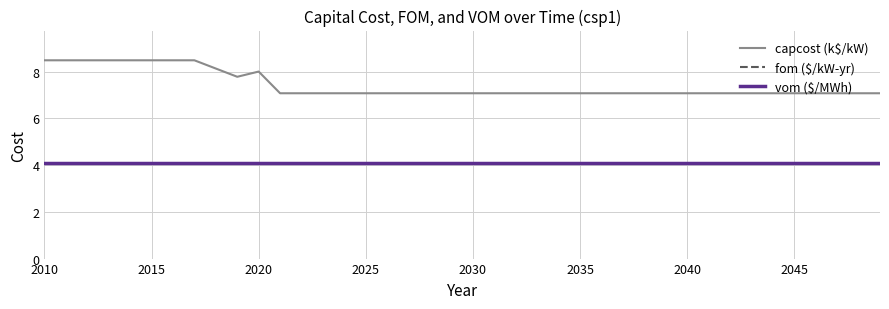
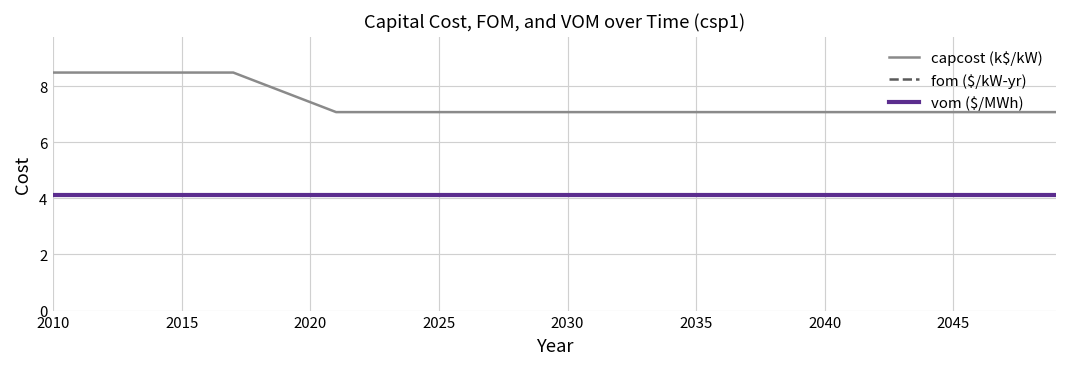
  {
    "capcost (k$/kW)": {
      "2010": 8.5,
      "2015": 8.5,
-     "2020": 8.0,
+     "2020": 7.4,
      "2025": 7.1,
      "2030": 7.1,
      "2035": 7.1,
      "2040": 7.1,
      "2045": 7.1
    },
    "vom ($/MWh)": {
      "2010": 4.1,
      "2015": 4.1,
      "2020": 4.1,
      "2025": 4.1,
      "2030": 4.1,
      "2035": 4.1,
      "2040": 4.1,
      "2045": 4.1
    }
  }
